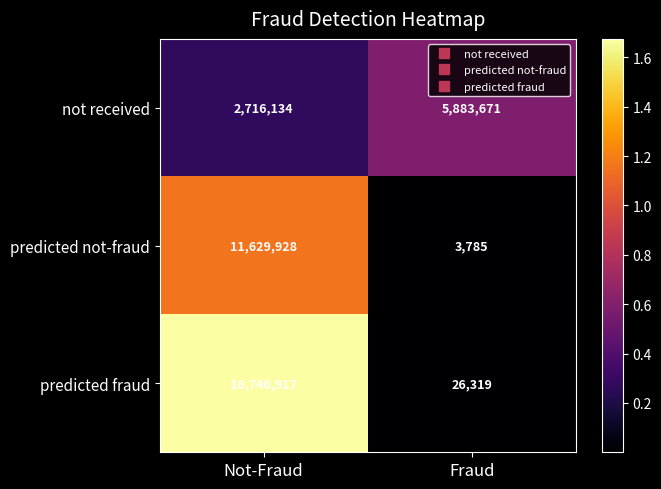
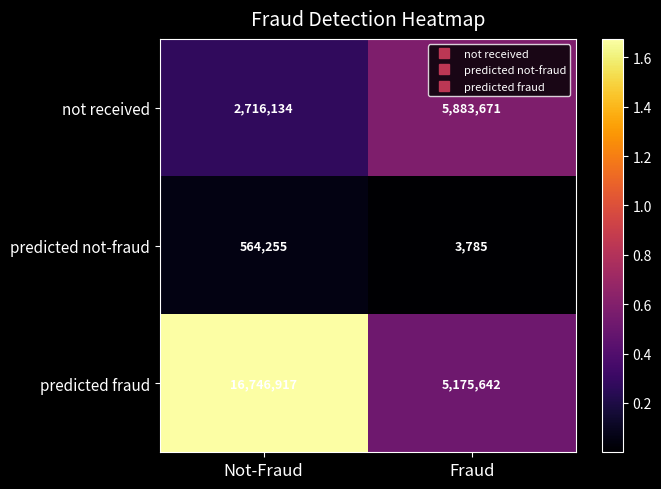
  {
    "not received": {
      "Not-Fraud": "2,716,134",
      "Fraud": "5,883,671"
    },
    "predicted not-fraud": {
-     "Not-Fraud": "11,629,928",
+     "Not-Fraud": "564,255",
      "Fraud": "3,785"
    },
    "predicted fraud": {
      "Not-Fraud": "16,746,917",
-     "Fraud": "26,319"
+     "Fraud": "5,175,642"
    }
  }
